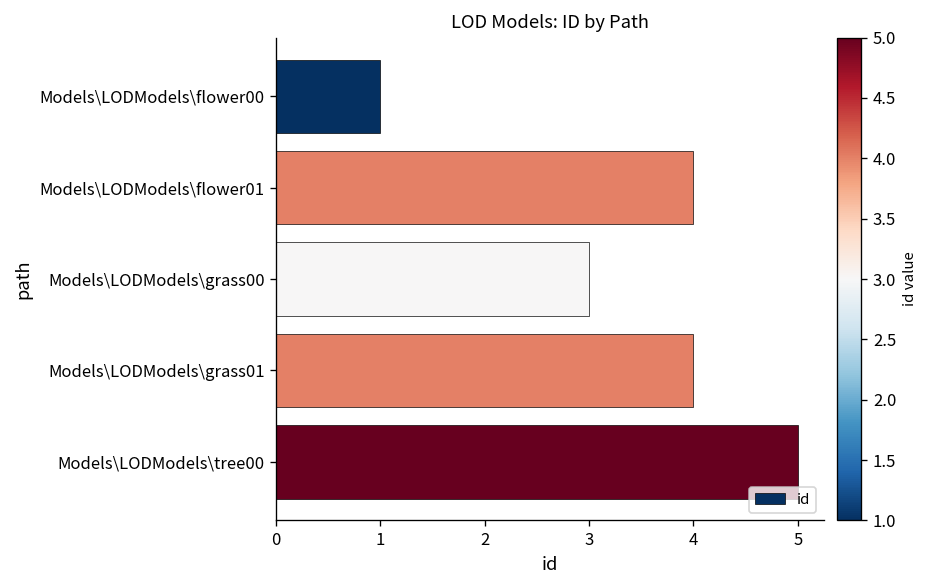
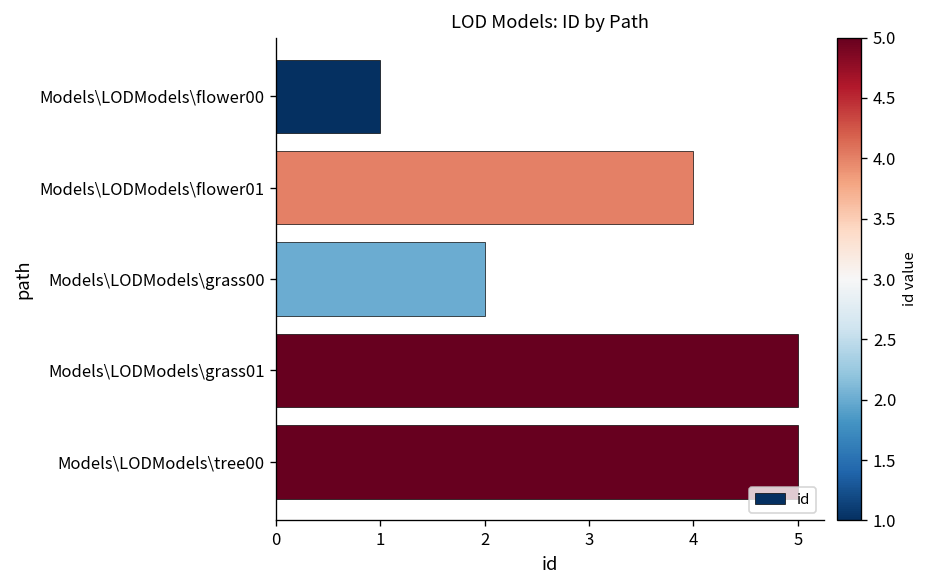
  {
    "Models\\LODModels\\flower00": 1,
    "Models\\LODModels\\flower01": 4,
-   "Models\\LODModels\\grass00": 3,
-   "Models\\LODModels\\grass01": 4,
+   "Models\\LODModels\\grass00": 2,
+   "Models\\LODModels\\grass01": 5,
    "Models\\LODModels\\tree00": 5
  }
